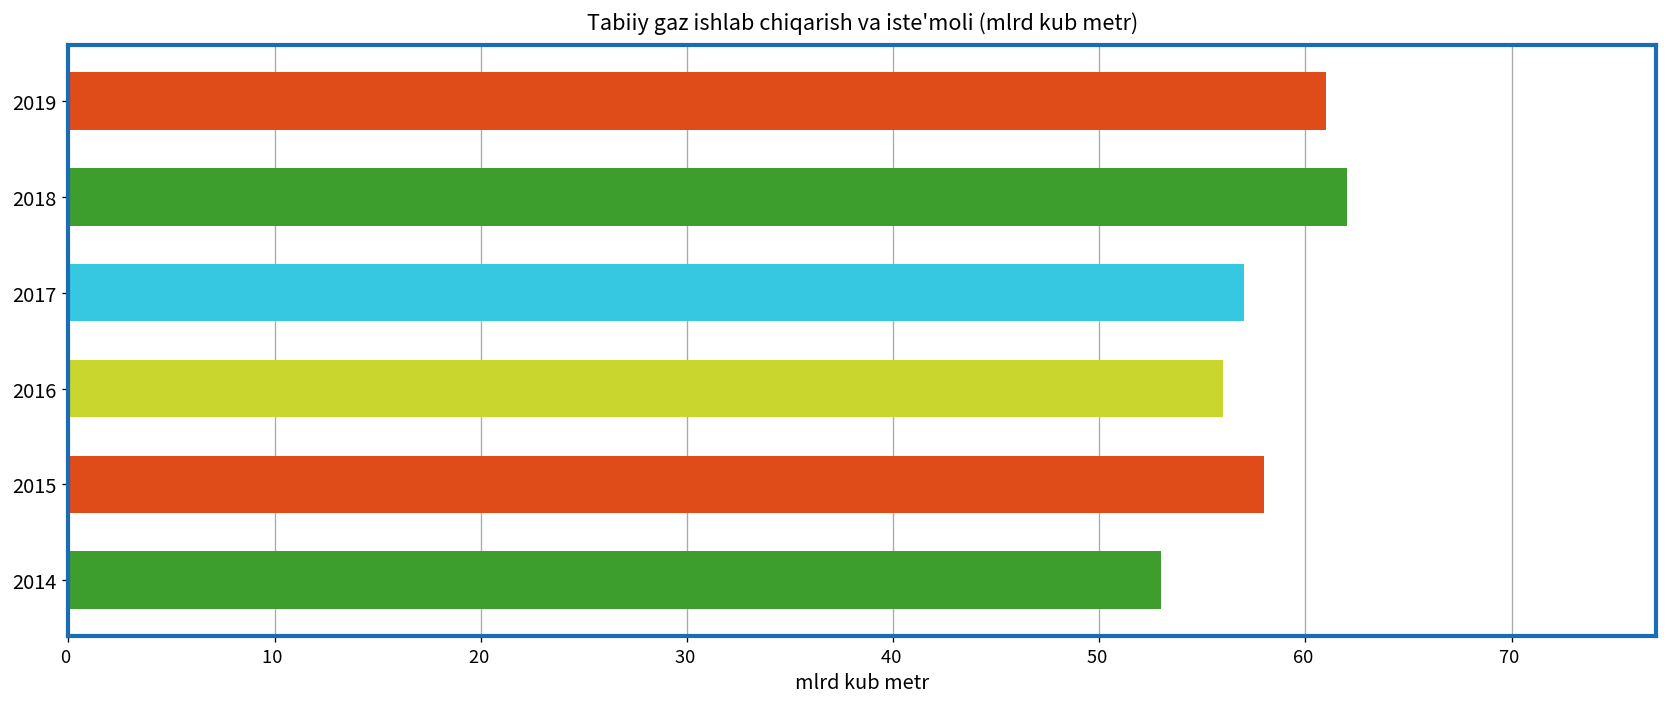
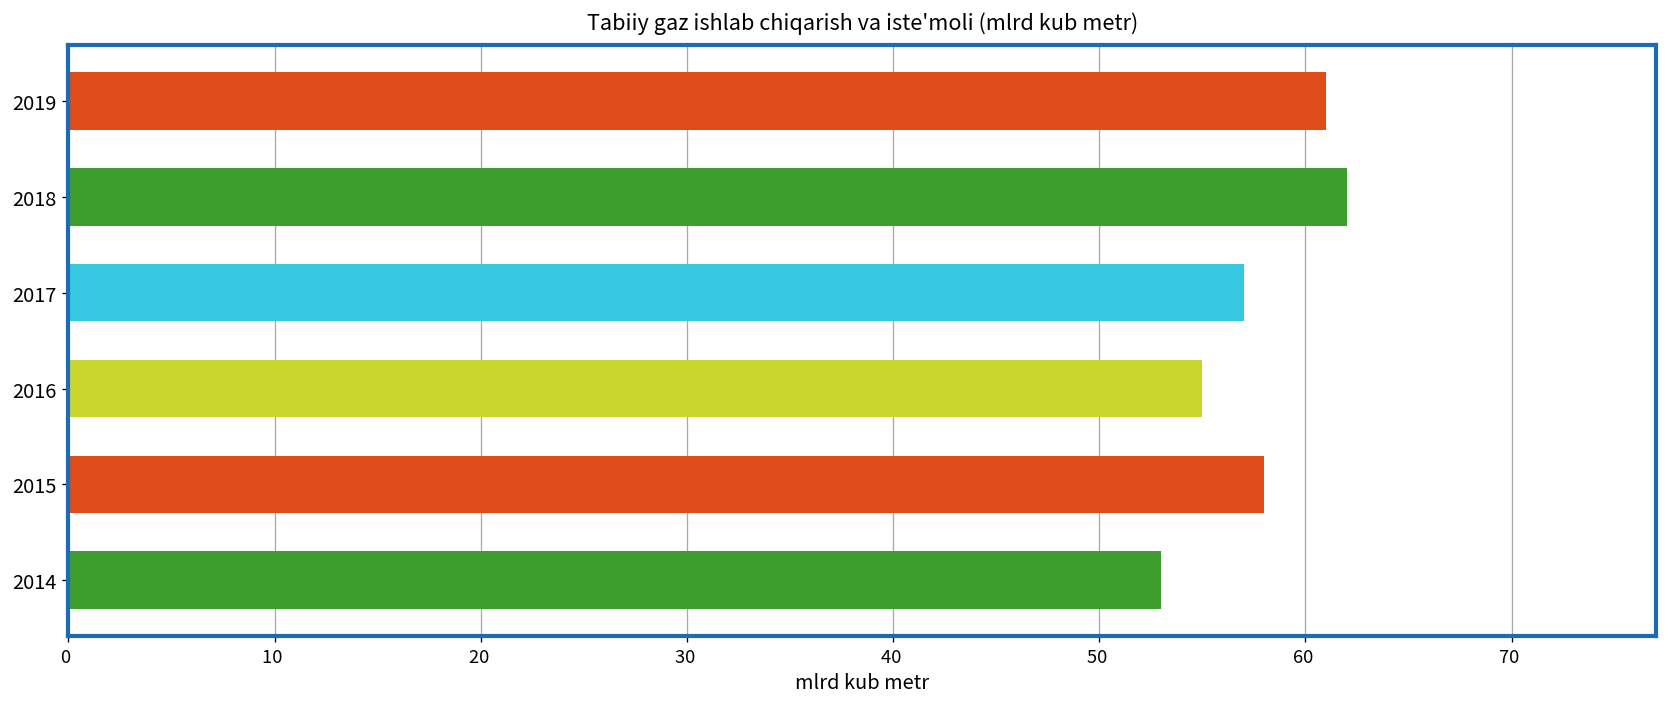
  {
    "2019": 61,
    "2018": 62,
    "2017": 57,
-   "2016": 56,
+   "2016": 55,
    "2015": 58,
    "2014": 53
  }
